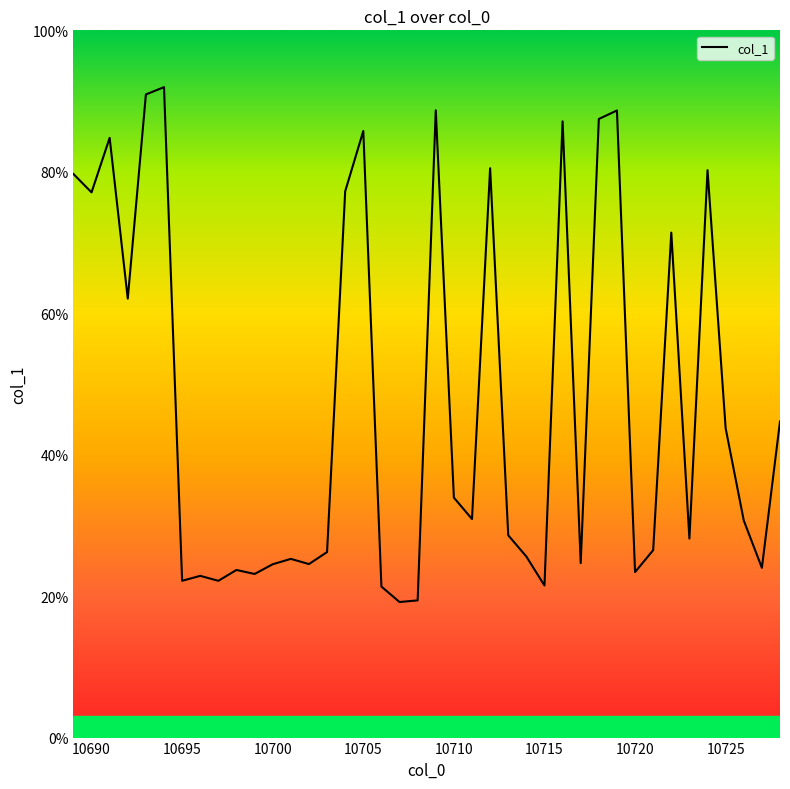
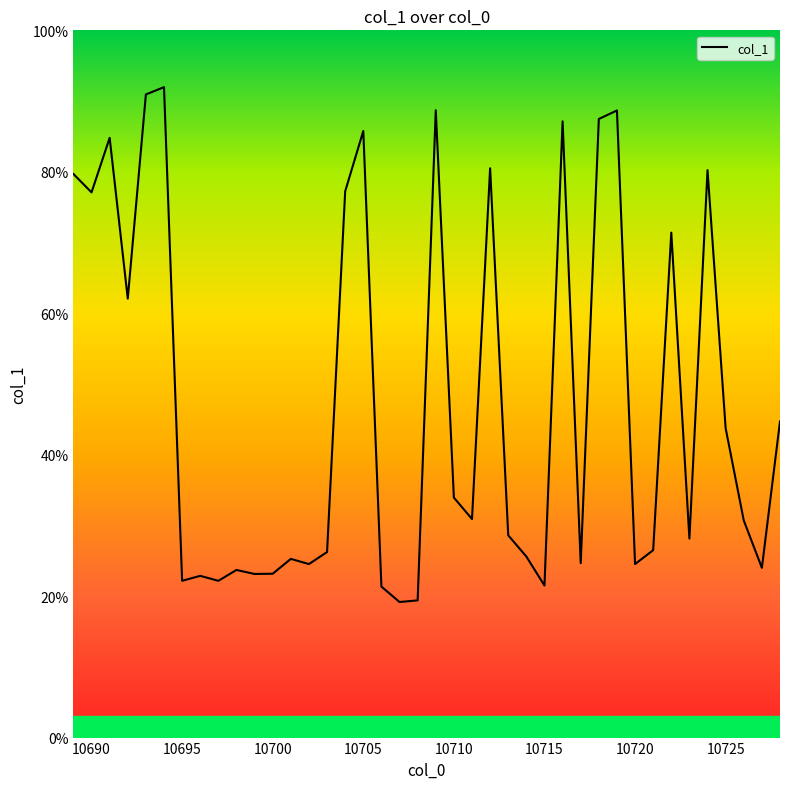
  {
    "10690": "77%",
    "10695": "22%",
-   "10700": "25%",
+   "10700": "23%",
    "10705": "86%",
    "10710": "34%",
    "10715": "22%",
-   "10720": "23%",
+   "10720": "25%",
    "10725": "44%"
  }
